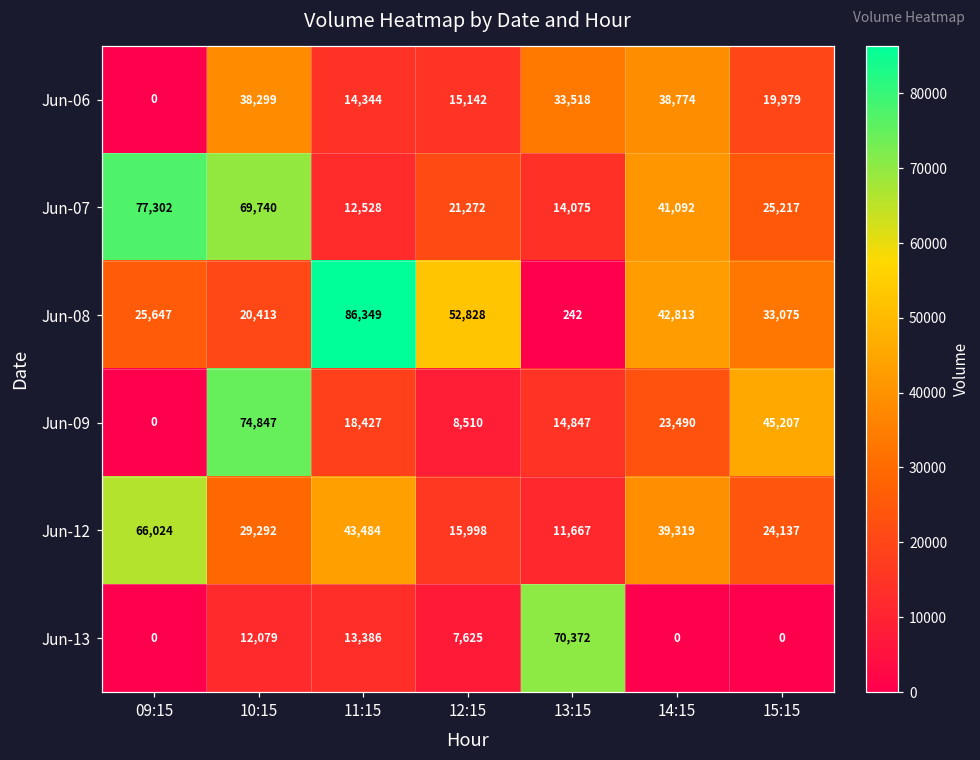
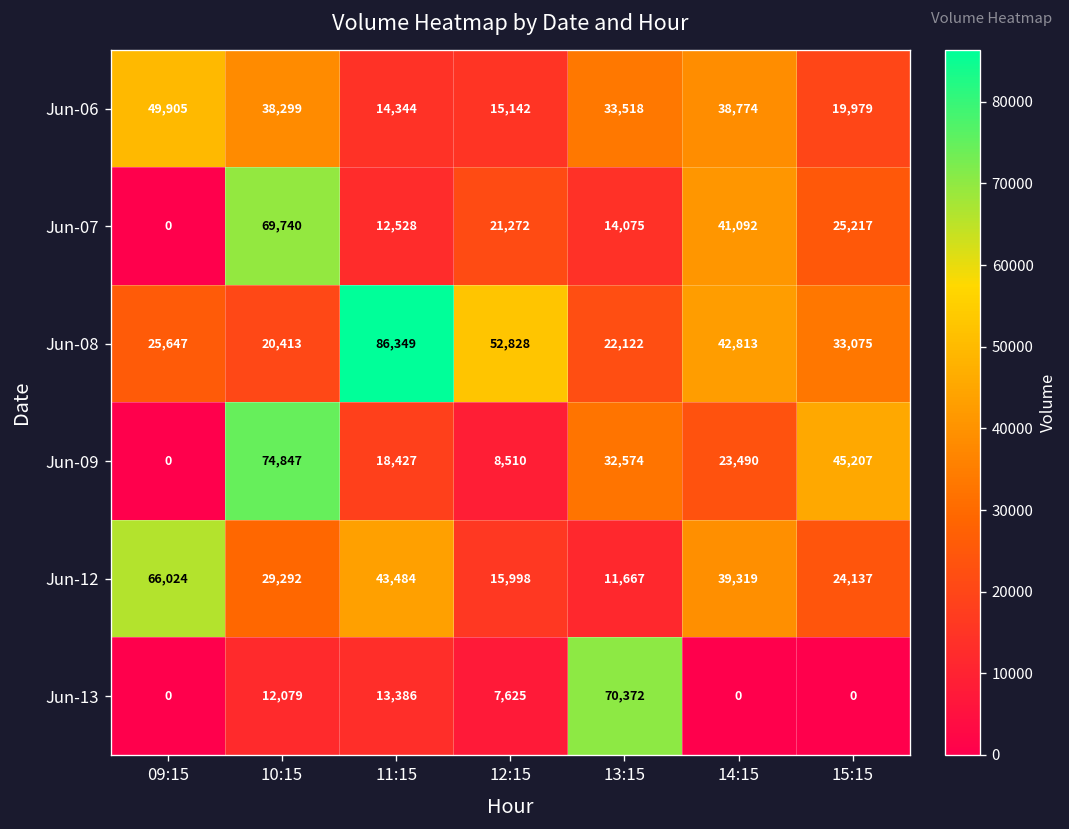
  {
    "Jun-06": {
-     "09:15": "0",
+     "09:15": "49,905",
      "10:15": "38,299",
      "11:15": "14,344",
      "12:15": "15,142",
      "13:15": "33,518",
      "14:15": "38,774",
      "15:15": "19,979"
    },
    "Jun-07": {
-     "09:15": "77,302",
+     "09:15": "0",
      "10:15": "69,740",
      "11:15": "12,528",
      "12:15": "21,272",
      "13:15": "14,075",
      "14:15": "41,092",
      "15:15": "25,217"
    },
    "Jun-08": {
      "09:15": "25,647",
      "10:15": "20,413",
      "11:15": "86,349",
      "12:15": "52,828",
-     "13:15": "242",
+     "13:15": "22,122",
      "14:15": "42,813",
      "15:15": "33,075"
    },
    "Jun-09": {
      "09:15": "0",
      "10:15": "74,847",
      "11:15": "18,427",
      "12:15": "8,510",
-     "13:15": "14,847",
+     "13:15": "32,574",
      "14:15": "23,490",
      "15:15": "45,207"
    },
    "Jun-12": {
      "09:15": "66,024",
      "10:15": "29,292",
      "11:15": "43,484",
      "12:15": "15,998",
      "13:15": "11,667",
      "14:15": "39,319",
      "15:15": "24,137"
    },
    "Jun-13": {
      "09:15": "0",
      "10:15": "12,079",
      "11:15": "13,386",
      "12:15": "7,625",
      "13:15": "70,372",
      "14:15": "0",
      "15:15": "0"
    }
  }
